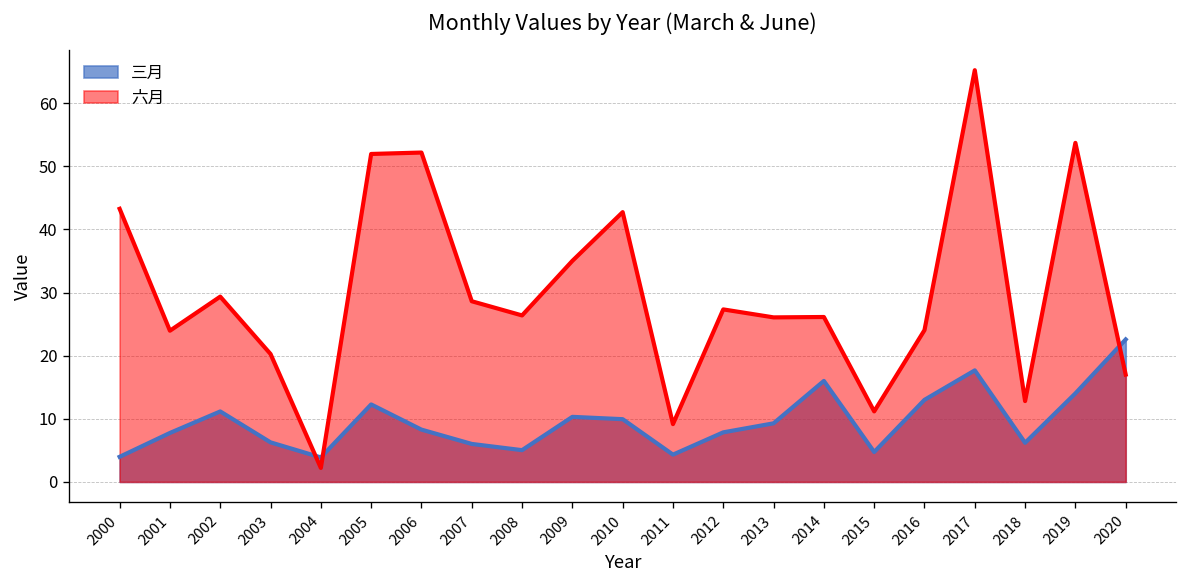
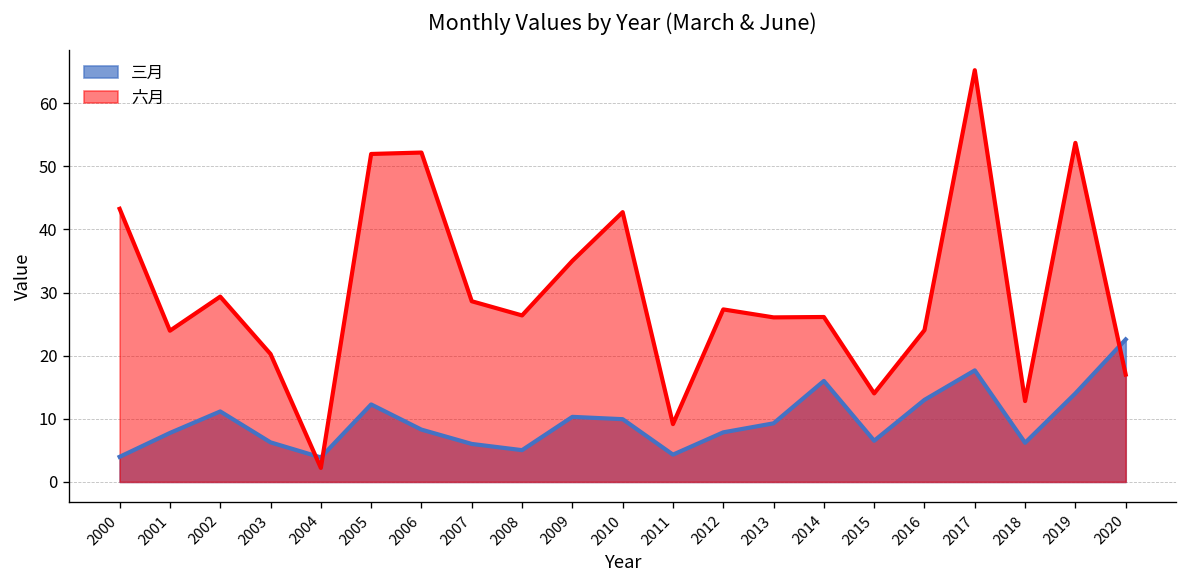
  {
    "三月": {
      "2000": 4,
      "2001": 8,
      "2002": 11,
      "2003": 6,
      "2004": 4,
      "2005": 12,
      "2006": 8,
      "2007": 6,
      "2008": 5,
      "2009": 10,
      "2010": 10,
      "2011": 4,
      "2012": 8,
      "2013": 9,
      "2014": 16,
-     "2015": 5,
+     "2015": 7,
      "2016": 13,
      "2017": 18,
      "2018": 6,
      "2019": 14,
      "2020": 23
    },
    "六月": {
      "2000": 43,
      "2001": 24,
      "2002": 29,
      "2003": 20,
      "2004": 2,
      "2005": 52,
      "2006": 52,
      "2007": 29,
      "2008": 26,
      "2009": 35,
      "2010": 43,
      "2011": 9,
      "2012": 27,
      "2013": 26,
      "2014": 26,
-     "2015": 11,
+     "2015": 14,
      "2016": 24,
      "2017": 65,
      "2018": 13,
      "2019": 54,
      "2020": 17
    }
  }
